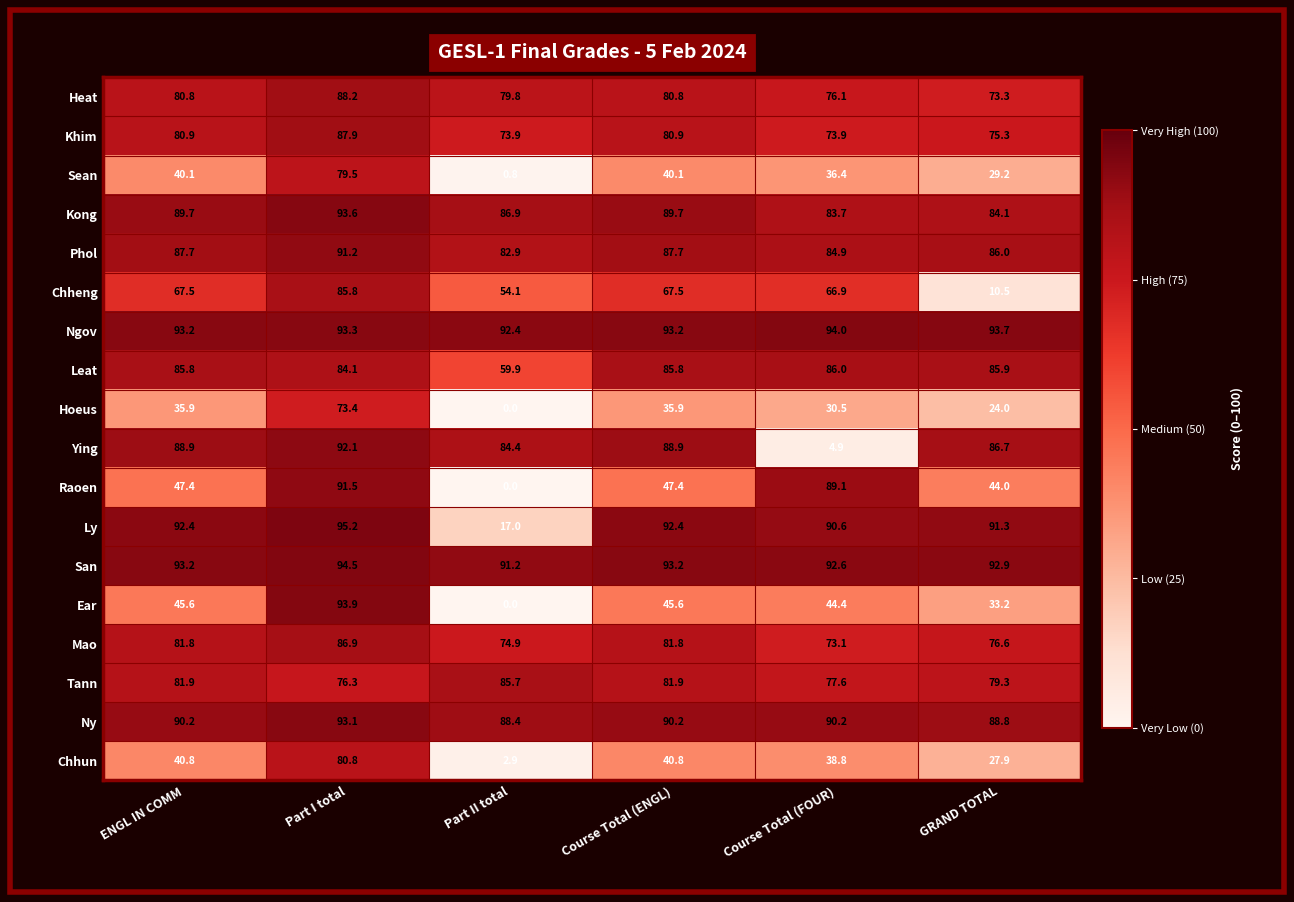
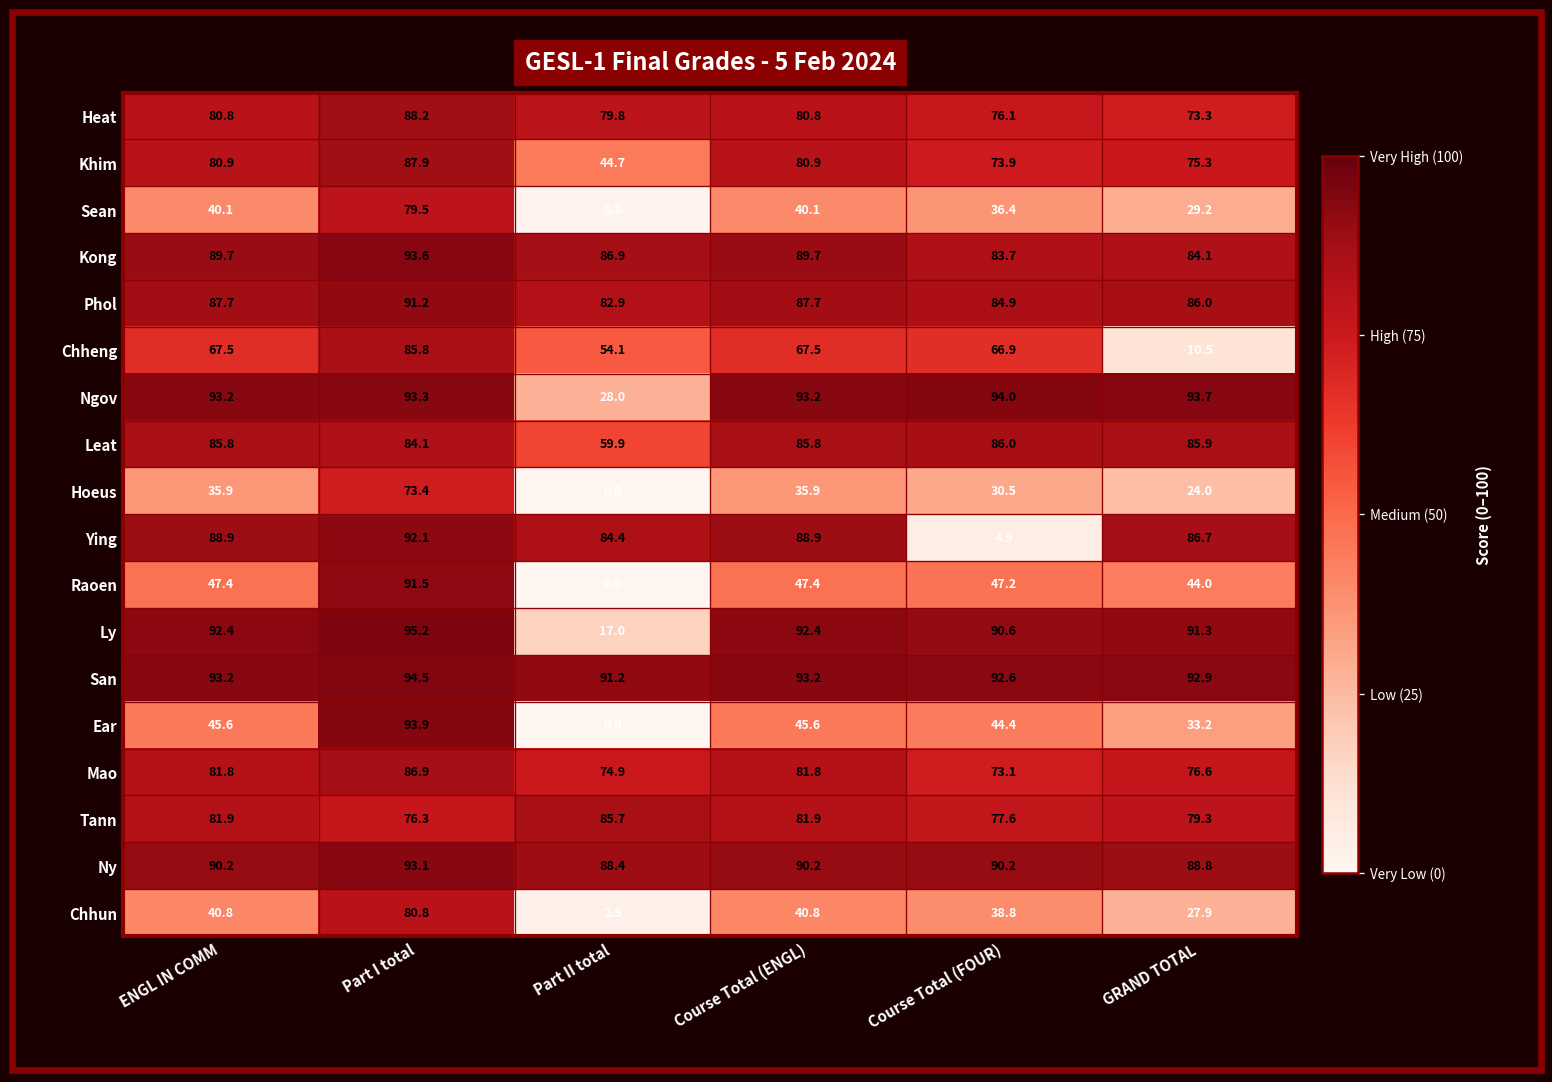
  {
    "Heat": {
      "ENGL IN COMM": 80.8,
      "Part I total": 88.2,
      "Part II total": 79.8,
      "Course Total (ENGL)": 80.8,
      "Course Total (FOUR)": 76.1,
      "GRAND TOTAL": 73.3
    },
    "Khim": {
      "ENGL IN COMM": 80.9,
      "Part I total": 87.9,
-     "Part II total": 73.9,
+     "Part II total": 44.7,
      "Course Total (ENGL)": 80.9,
      "Course Total (FOUR)": 73.9,
      "GRAND TOTAL": 75.3
    },
    "Sean": {
      "ENGL IN COMM": 40.1,
      "Part I total": 79.5,
      "Course Total (ENGL)": 40.1,
      "Course Total (FOUR)": 36.4,
      "GRAND TOTAL": 29.2
    },
    "Kong": {
      "ENGL IN COMM": 89.7,
      "Part I total": 93.6,
      "Part II total": 86.9,
      "Course Total (ENGL)": 89.7,
      "Course Total (FOUR)": 83.7,
      "GRAND TOTAL": 84.1
    },
    "Phol": {
      "ENGL IN COMM": 87.7,
      "Part I total": 91.2,
      "Part II total": 82.9,
      "Course Total (ENGL)": 87.7,
      "Course Total (FOUR)": 84.9,
      "GRAND TOTAL": 86.0
    },
    "Chheng": {
      "ENGL IN COMM": 67.5,
      "Part I total": 85.8,
      "Part II total": 54.1,
      "Course Total (ENGL)": 67.5,
      "Course Total (FOUR)": 66.9
    },
    "Ngov": {
      "ENGL IN COMM": 93.2,
      "Part I total": 93.3,
-     "Part II total": 92.4,
+     "Part II total": 28.0,
      "Course Total (ENGL)": 93.2,
      "Course Total (FOUR)": 94.0,
      "GRAND TOTAL": 93.7
    },
    "Leat": {
      "ENGL IN COMM": 85.8,
      "Part I total": 84.1,
      "Part II total": 59.9,
      "Course Total (ENGL)": 85.8,
      "Course Total (FOUR)": 86.0,
      "GRAND TOTAL": 85.9
    },
    "Hoeus": {
      "ENGL IN COMM": 35.9,
      "Part I total": 73.4,
      "Course Total (ENGL)": 35.9,
      "Course Total (FOUR)": 30.5,
      "GRAND TOTAL": 24.0
    },
    "Ying": {
      "ENGL IN COMM": 88.9,
      "Part I total": 92.1,
      "Part II total": 84.4,
      "Course Total (ENGL)": 88.9,
      "GRAND TOTAL": 86.7
    },
    "Raoen": {
      "ENGL IN COMM": 47.4,
      "Part I total": 91.5,
      "Course Total (ENGL)": 47.4,
-     "Course Total (FOUR)": 89.1,
+     "Course Total (FOUR)": 47.2,
      "GRAND TOTAL": 44.0
    },
    "Ly": {
      "ENGL IN COMM": 92.4,
      "Part I total": 95.2,
      "Part II total": 17.0,
      "Course Total (ENGL)": 92.4,
      "Course Total (FOUR)": 90.6,
      "GRAND TOTAL": 91.3
    },
    "San": {
      "ENGL IN COMM": 93.2,
      "Part I total": 94.5,
      "Part II total": 91.2,
      "Course Total (ENGL)": 93.2,
      "Course Total (FOUR)": 92.6,
      "GRAND TOTAL": 92.9
    },
    "Ear": {
      "ENGL IN COMM": 45.6,
      "Part I total": 93.9,
      "Course Total (ENGL)": 45.6,
      "Course Total (FOUR)": 44.4,
      "GRAND TOTAL": 33.2
    },
    "Mao": {
      "ENGL IN COMM": 81.8,
      "Part I total": 86.9,
      "Part II total": 74.9,
      "Course Total (ENGL)": 81.8,
      "Course Total (FOUR)": 73.1,
      "GRAND TOTAL": 76.6
    },
    "Tann": {
      "ENGL IN COMM": 81.9,
      "Part I total": 76.3,
      "Part II total": 85.7,
      "Course Total (ENGL)": 81.9,
      "Course Total (FOUR)": 77.6,
      "GRAND TOTAL": 79.3
    },
    "Ny": {
      "ENGL IN COMM": 90.2,
      "Part I total": 93.1,
      "Part II total": 88.4,
      "Course Total (ENGL)": 90.2,
      "Course Total (FOUR)": 90.2,
      "GRAND TOTAL": 88.8
    },
    "Chhun": {
      "ENGL IN COMM": 40.8,
      "Part I total": 80.8,
      "Course Total (ENGL)": 40.8,
      "Course Total (FOUR)": 38.8,
      "GRAND TOTAL": 27.9
    }
  }
